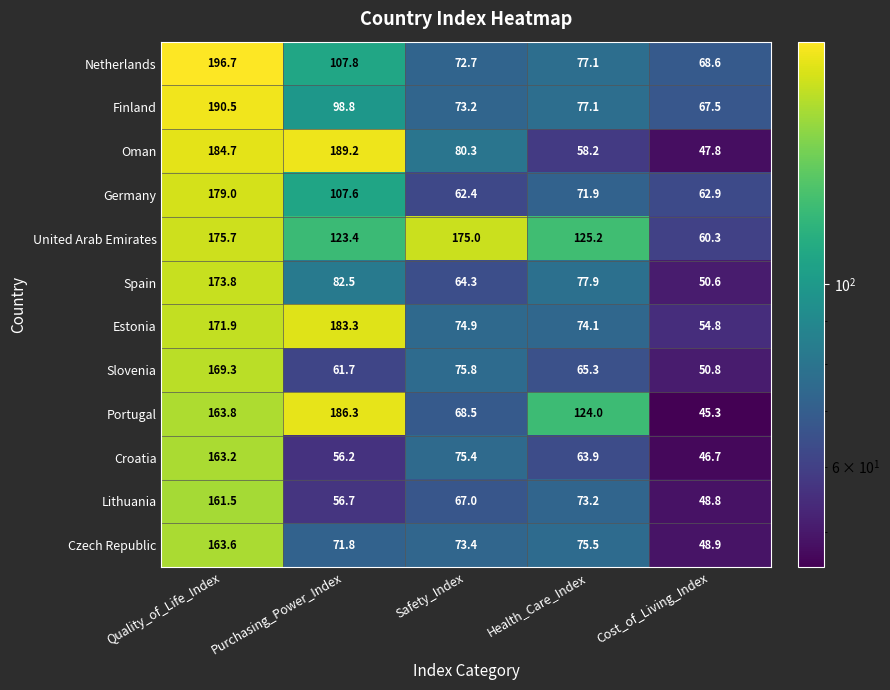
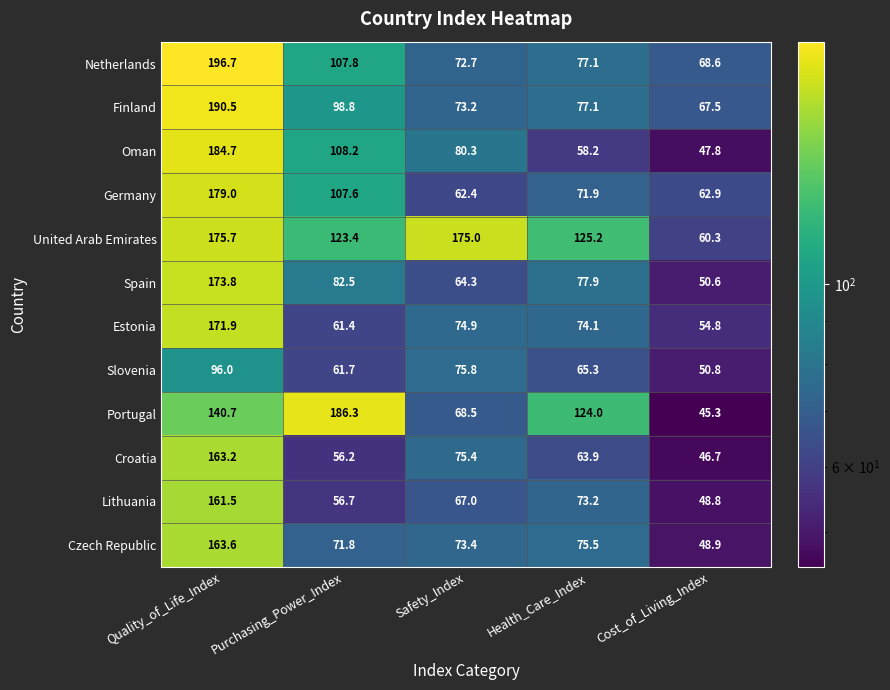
  {
    "Netherlands": {
      "Quality_of_Life_Index": 196.7,
      "Purchasing_Power_Index": 107.8,
      "Safety_Index": 72.7,
      "Health_Care_Index": 77.1,
      "Cost_of_Living_Index": 68.6
    },
    "Finland": {
      "Quality_of_Life_Index": 190.5,
      "Purchasing_Power_Index": 98.8,
      "Safety_Index": 73.2,
      "Health_Care_Index": 77.1,
      "Cost_of_Living_Index": 67.5
    },
    "Oman": {
      "Quality_of_Life_Index": 184.7,
-     "Purchasing_Power_Index": 189.2,
+     "Purchasing_Power_Index": 108.2,
      "Safety_Index": 80.3,
      "Health_Care_Index": 58.2,
      "Cost_of_Living_Index": 47.8
    },
    "Germany": {
      "Quality_of_Life_Index": 179.0,
      "Purchasing_Power_Index": 107.6,
      "Safety_Index": 62.4,
      "Health_Care_Index": 71.9,
      "Cost_of_Living_Index": 62.9
    },
    "United Arab Emirates": {
      "Quality_of_Life_Index": 175.7,
      "Purchasing_Power_Index": 123.4,
      "Safety_Index": 175.0,
      "Health_Care_Index": 125.2,
      "Cost_of_Living_Index": 60.3
    },
    "Spain": {
      "Quality_of_Life_Index": 173.8,
      "Purchasing_Power_Index": 82.5,
      "Safety_Index": 64.3,
      "Health_Care_Index": 77.9,
      "Cost_of_Living_Index": 50.6
    },
    "Estonia": {
      "Quality_of_Life_Index": 171.9,
-     "Purchasing_Power_Index": 183.3,
+     "Purchasing_Power_Index": 61.4,
      "Safety_Index": 74.9,
      "Health_Care_Index": 74.1,
      "Cost_of_Living_Index": 54.8
    },
    "Slovenia": {
-     "Quality_of_Life_Index": 169.3,
+     "Quality_of_Life_Index": 96.0,
      "Purchasing_Power_Index": 61.7,
      "Safety_Index": 75.8,
      "Health_Care_Index": 65.3,
      "Cost_of_Living_Index": 50.8
    },
    "Portugal": {
-     "Quality_of_Life_Index": 163.8,
+     "Quality_of_Life_Index": 140.7,
      "Purchasing_Power_Index": 186.3,
      "Safety_Index": 68.5,
      "Health_Care_Index": 124.0,
      "Cost_of_Living_Index": 45.3
    },
    "Croatia": {
      "Quality_of_Life_Index": 163.2,
      "Purchasing_Power_Index": 56.2,
      "Safety_Index": 75.4,
      "Health_Care_Index": 63.9,
      "Cost_of_Living_Index": 46.7
    },
    "Lithuania": {
      "Quality_of_Life_Index": 161.5,
      "Purchasing_Power_Index": 56.7,
      "Safety_Index": 67.0,
      "Health_Care_Index": 73.2,
      "Cost_of_Living_Index": 48.8
    },
    "Czech Republic": {
      "Quality_of_Life_Index": 163.6,
      "Purchasing_Power_Index": 71.8,
      "Safety_Index": 73.4,
      "Health_Care_Index": 75.5,
      "Cost_of_Living_Index": 48.9
    }
  }
